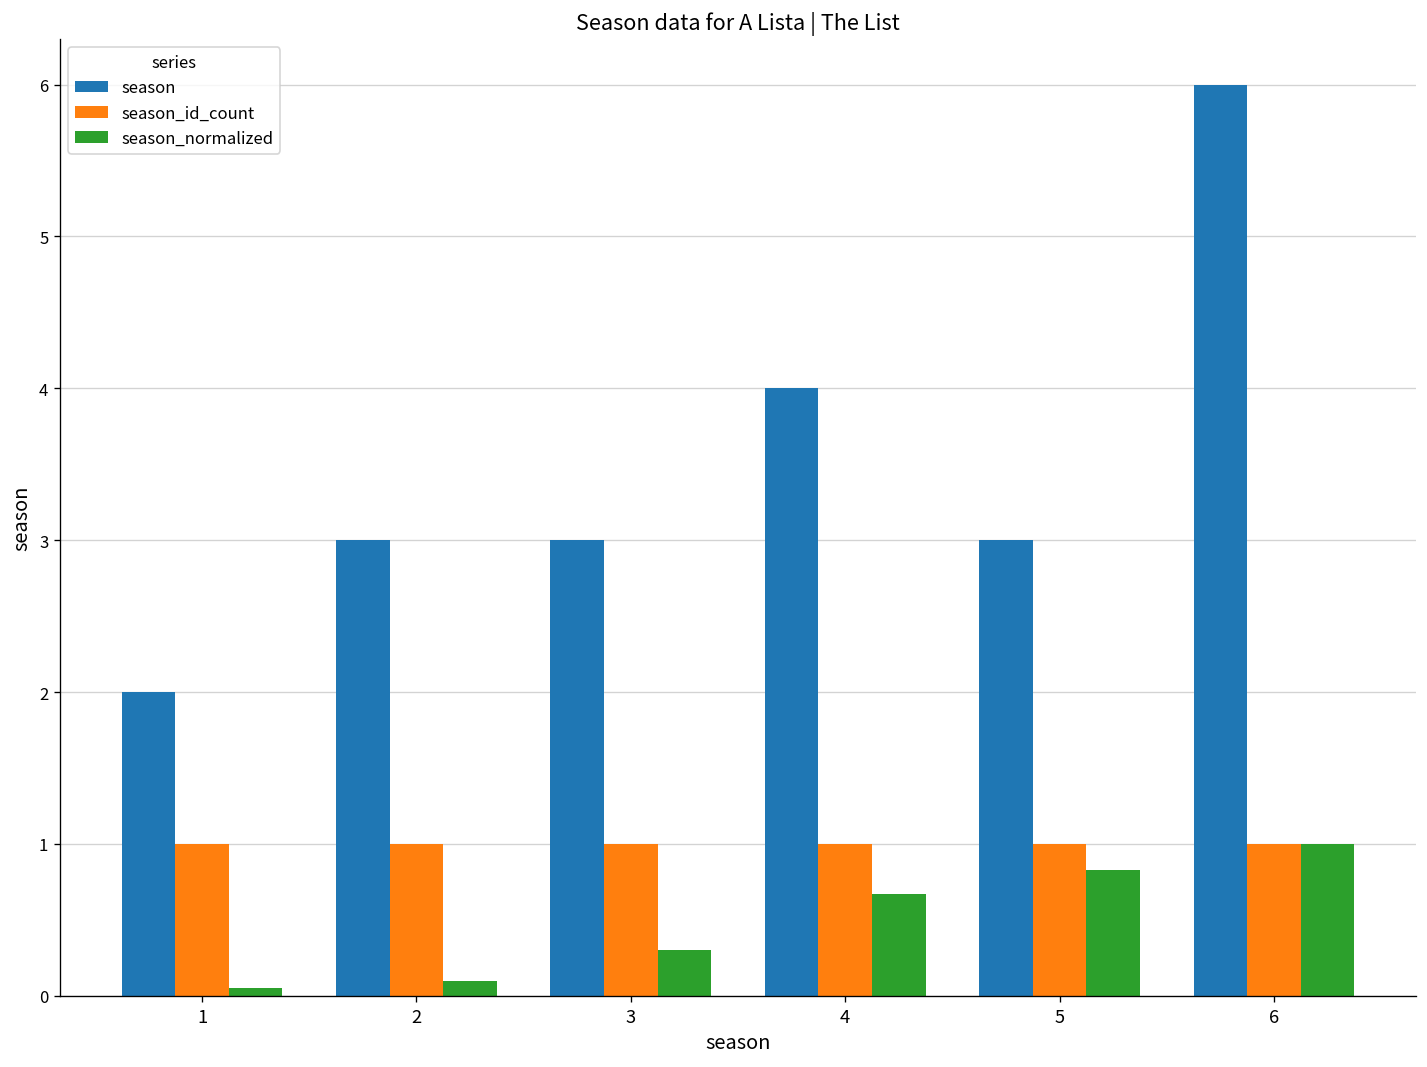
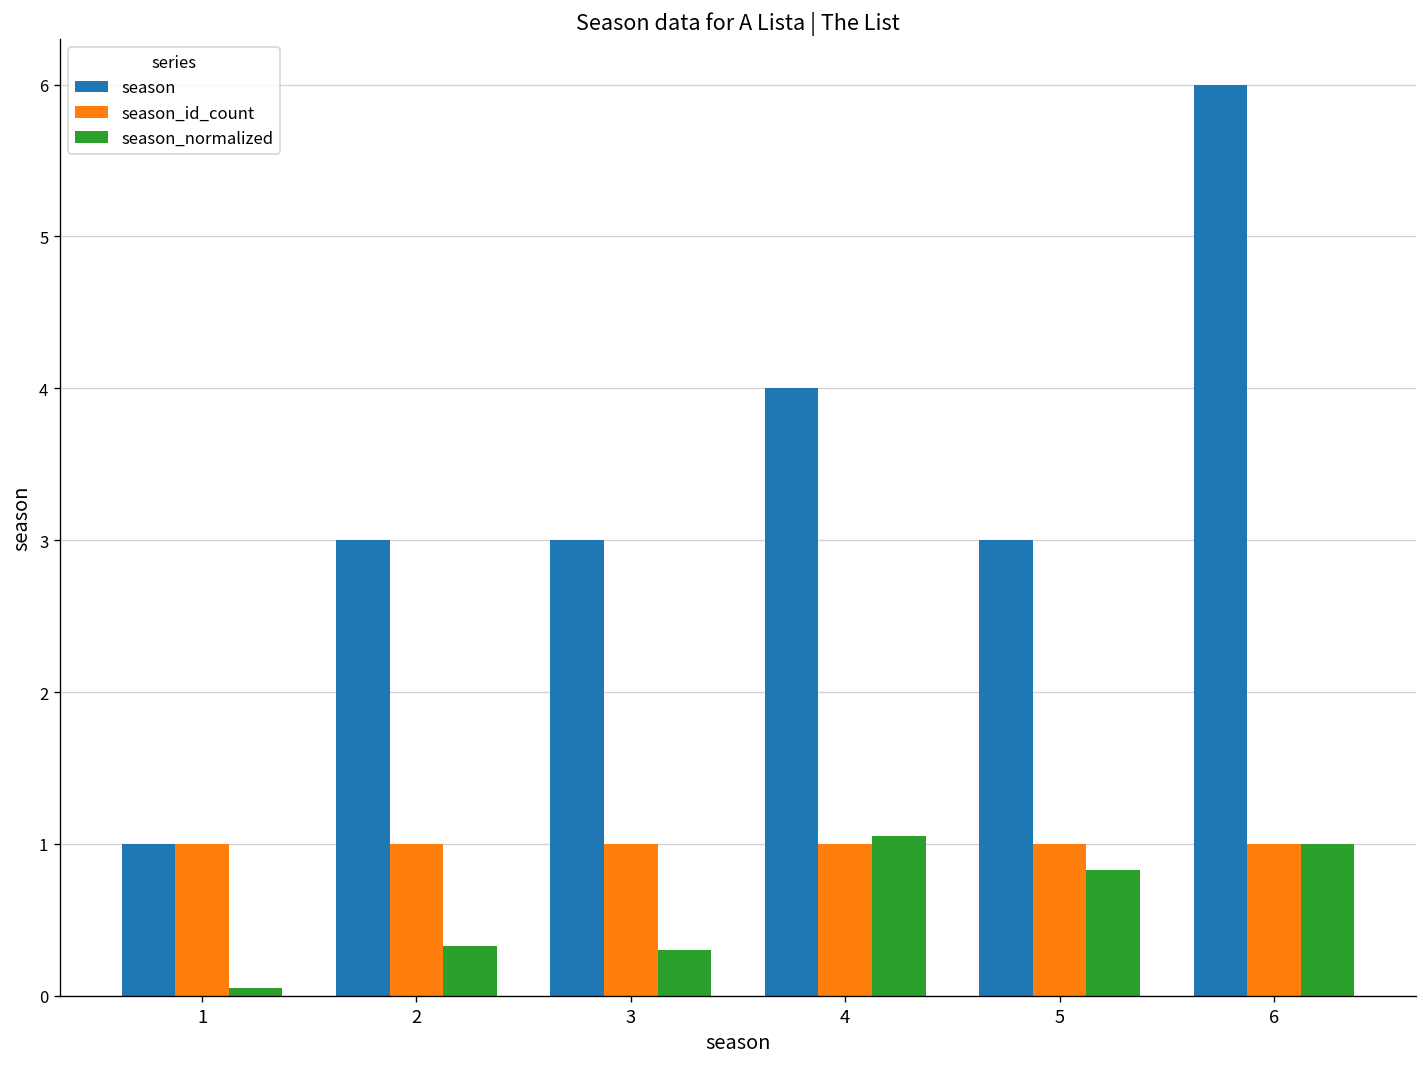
  {
    "season": {
-     "1": 2,
+     "1": 1,
      "2": 3,
      "3": 3,
      "4": 4,
      "5": 3,
      "6": 6
    },
    "season_id_count": {
      "1": 1.00,
      "2": 1.00,
      "3": 1.00,
      "4": 1.00,
      "5": 1.00,
      "6": 1.00
    },
    "season_normalized": {
      "1": 0.05,
-     "2": 0.10,
+     "2": 0.33,
      "3": 0.30,
-     "4": 0.67,
+     "4": 1.05,
      "5": 0.83,
      "6": 1.00
    }
  }
